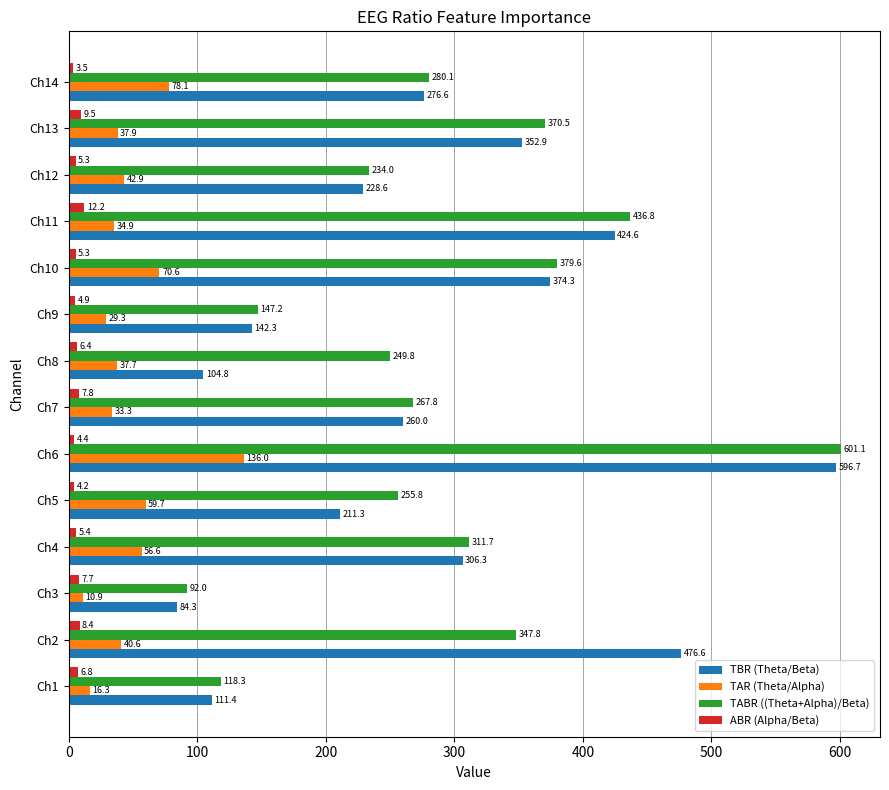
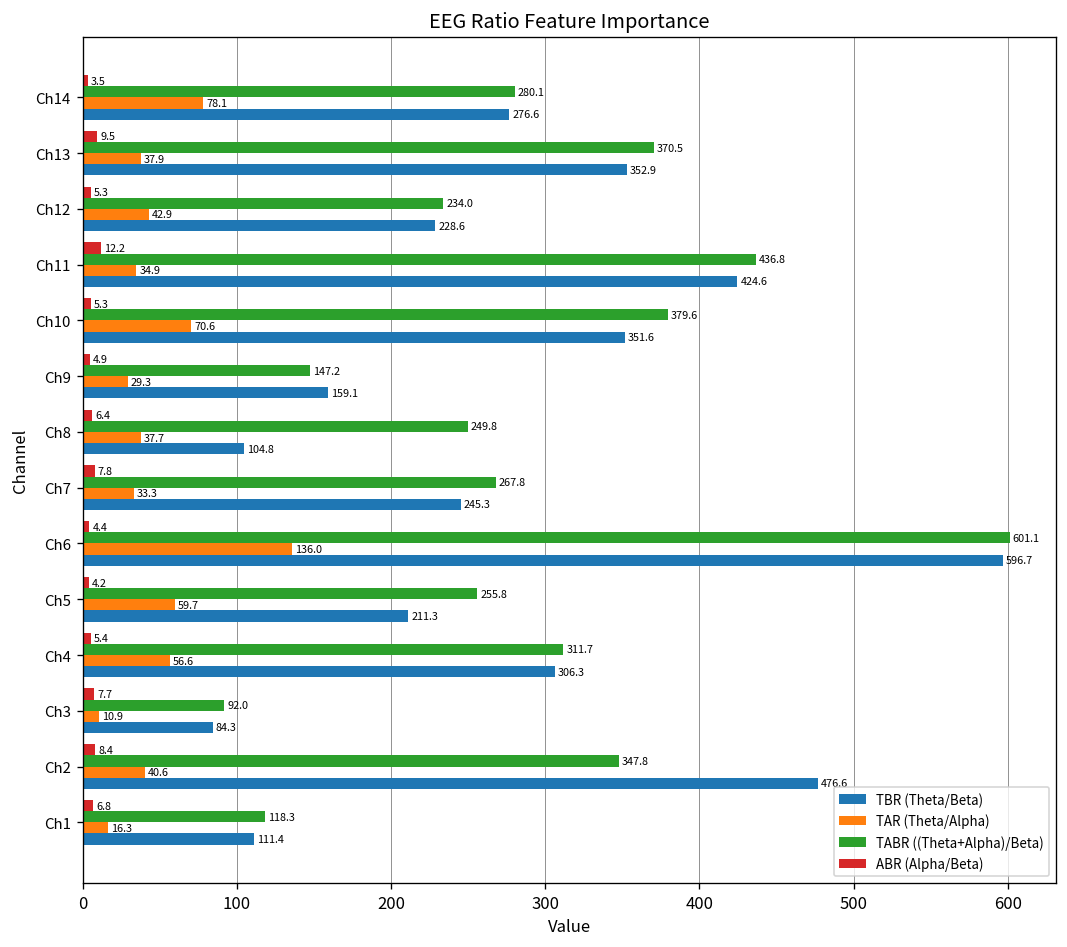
  {
    "TBR (Theta/Beta)": {
      "Ch14": 276.6,
      "Ch13": 352.9,
      "Ch12": 228.6,
      "Ch11": 424.6,
-     "Ch10": 374.3,
-     "Ch9": 142.3,
+     "Ch10": 351.6,
+     "Ch9": 159.1,
      "Ch8": 104.8,
-     "Ch7": 260.0,
+     "Ch7": 245.3,
      "Ch6": 596.7,
      "Ch5": 211.3,
      "Ch4": 306.3,
      "Ch3": 84.3,
      "Ch2": 476.6,
      "Ch1": 111.4
    },
    "TAR (Theta/Alpha)": {
      "Ch14": 78.1,
      "Ch13": 37.9,
      "Ch12": 42.9,
      "Ch11": 34.9,
      "Ch10": 70.6,
      "Ch9": 29.3,
      "Ch8": 37.7,
      "Ch7": 33.3,
      "Ch6": 136.0,
      "Ch5": 59.7,
      "Ch4": 56.6,
      "Ch3": 10.9,
      "Ch2": 40.6,
      "Ch1": 16.3
    },
    "TABR ((Theta+Alpha)/Beta)": {
      "Ch14": 280.1,
      "Ch13": 370.5,
      "Ch12": 234.0,
      "Ch11": 436.8,
      "Ch10": 379.6,
      "Ch9": 147.2,
      "Ch8": 249.8,
      "Ch7": 267.8,
      "Ch6": 601.1,
      "Ch5": 255.8,
      "Ch4": 311.7,
      "Ch3": 92.0,
      "Ch2": 347.8,
      "Ch1": 118.3
    },
    "ABR (Alpha/Beta)": {
      "Ch14": 3.5,
      "Ch13": 9.5,
      "Ch12": 5.3,
      "Ch11": 12.2,
      "Ch10": 5.3,
      "Ch9": 4.9,
      "Ch8": 6.4,
      "Ch7": 7.8,
      "Ch6": 4.4,
      "Ch5": 4.2,
      "Ch4": 5.4,
      "Ch3": 7.7,
      "Ch2": 8.4,
      "Ch1": 6.8
    }
  }
